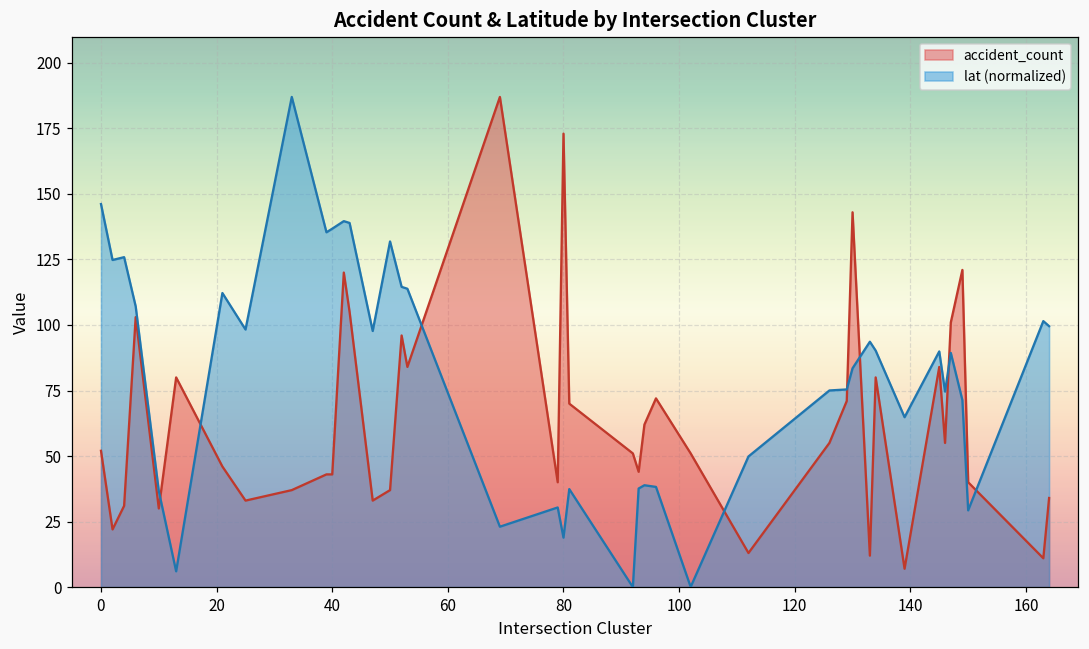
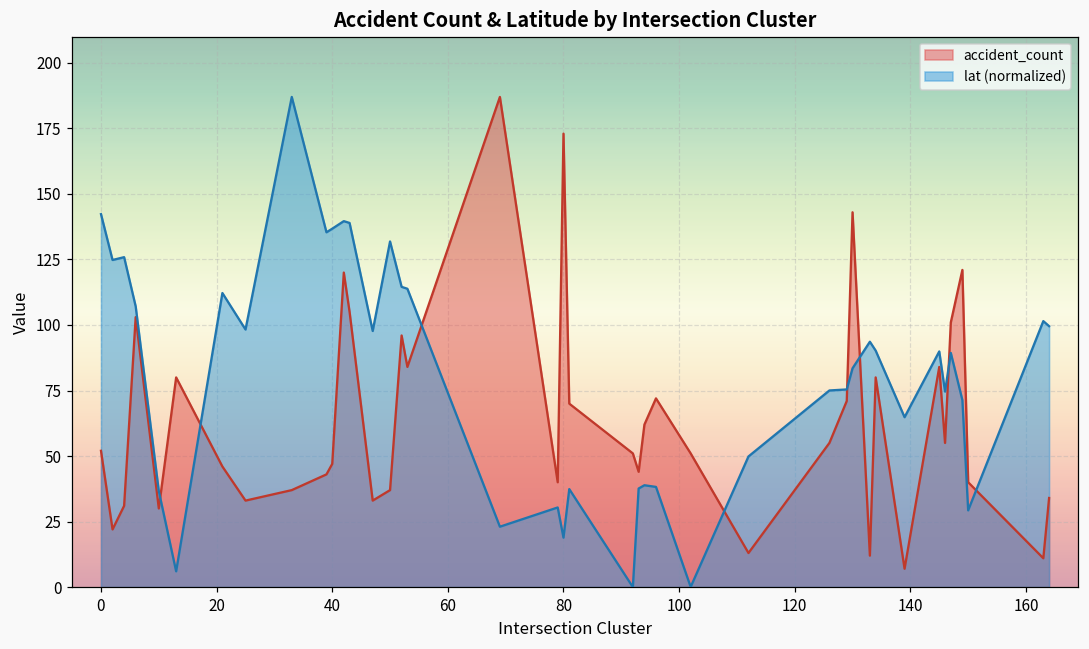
  {
    "accident_count": {
      "0": 52,
-     "40": 43,
+     "40": 47,
      "80": 173
    },
    "lat (normalized)": {
-     "0": 146,
+     "0": 142,
      "40": 137,
      "80": 19
    }
  }
